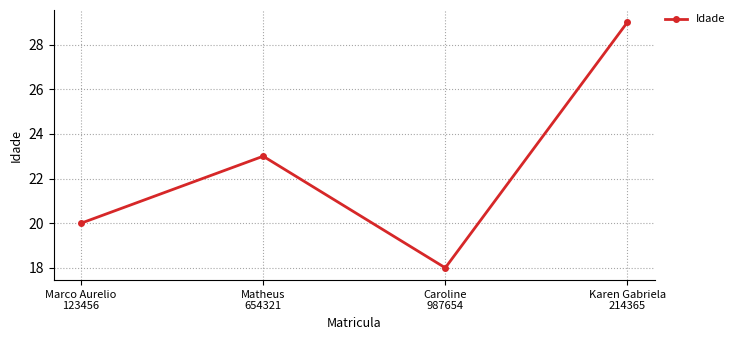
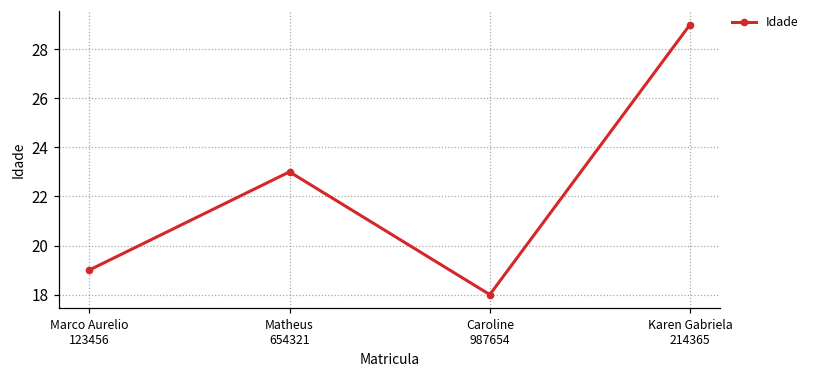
  {
-   "Marco Aurelio 123456": 20,
+   "Marco Aurelio 123456": 19,
    "Matheus 654321": 23,
    "Caroline 987654": 18,
    "Karen Gabriela 214365": 29
  }
